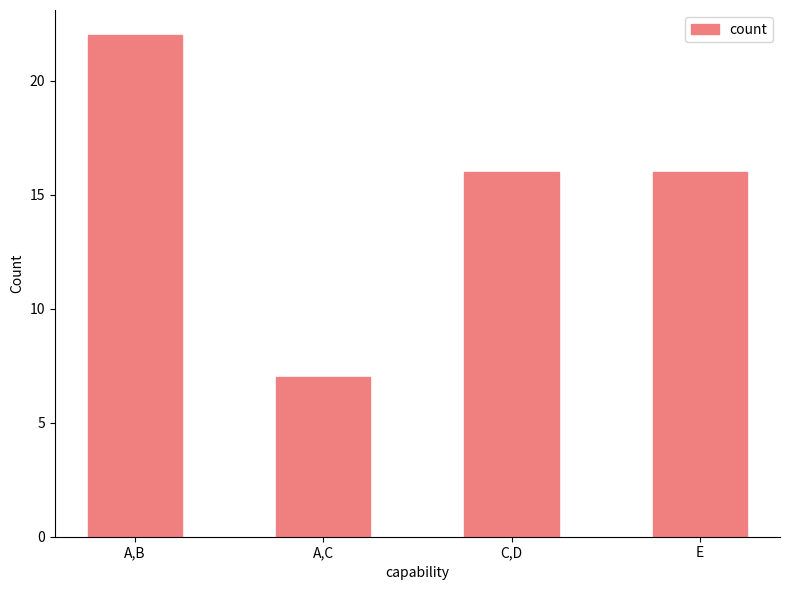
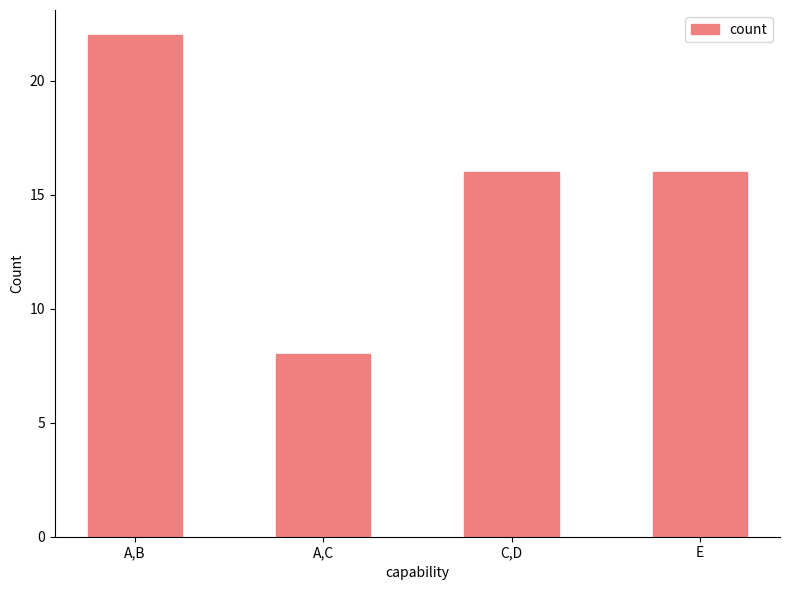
  {
    "A,B": 22,
-   "A,C": 7,
+   "A,C": 8,
    "C,D": 16,
    "E": 16
  }
